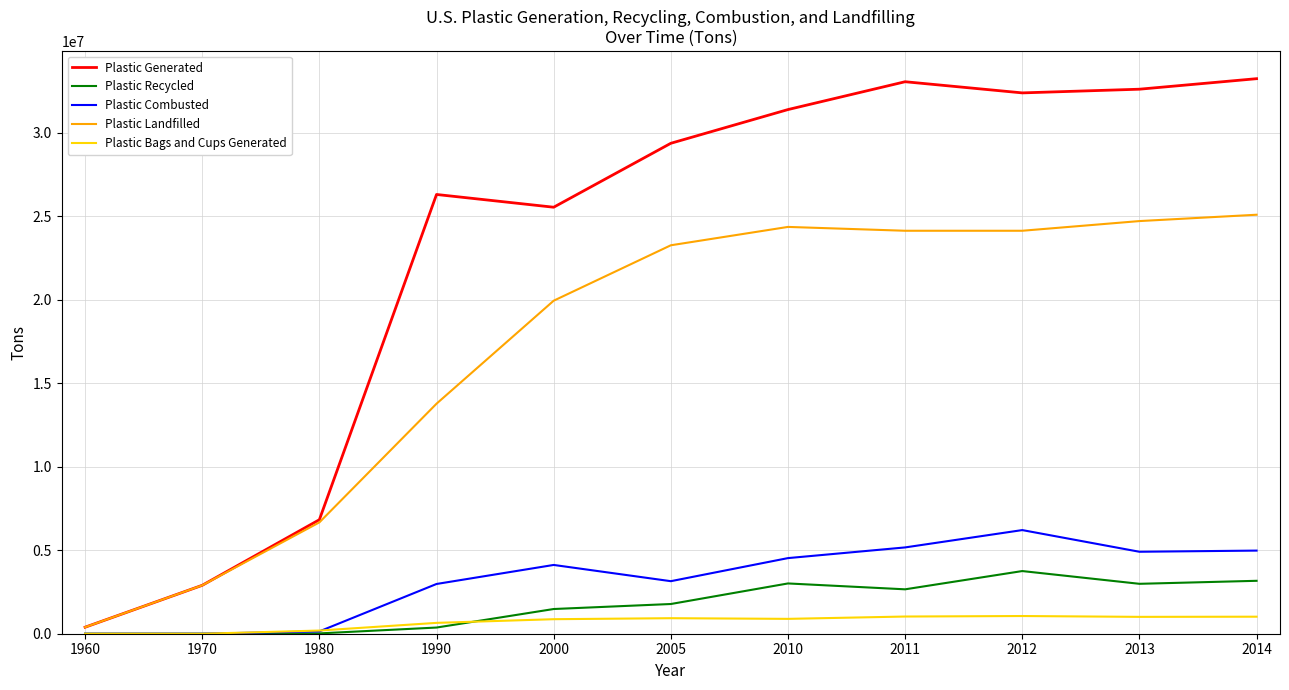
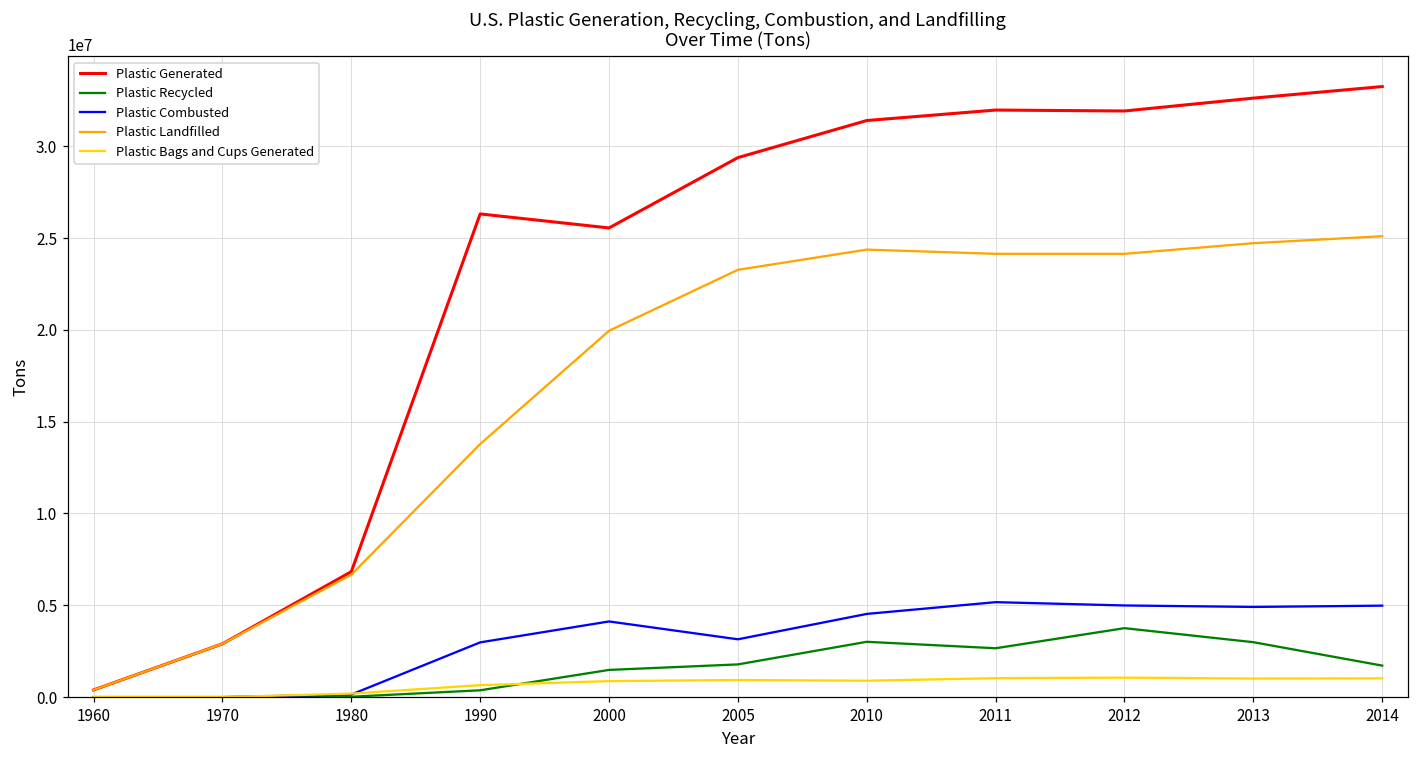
  {
    "Plastic Generated": {
      "1980": 6800000,
      "1990": 26300000,
      "2000": 25600000,
      "2005": 29400000,
      "2010": 31400000,
-     "2011": 33100000,
-     "2012": 32400000,
+     "2011": 32000000,
+     "2012": 31900000,
      "2013": 32600000,
      "2014": 33300000
    },
    "Plastic Recycled": {
      "1990": 400000,
      "2000": 1500000,
      "2005": 1800000,
      "2010": 3000000,
      "2011": 2700000,
      "2012": 3800000,
      "2013": 3000000,
-     "2014": 3200000
+     "2014": 1700000
    },
    "Plastic Combusted": {
      "1990": 3000000,
      "2000": 4100000,
      "2005": 3100000,
      "2010": 4500000,
      "2011": 5200000,
-     "2012": 6200000,
+     "2012": 5000000,
      "2013": 4900000,
      "2014": 5000000
    }
  }
